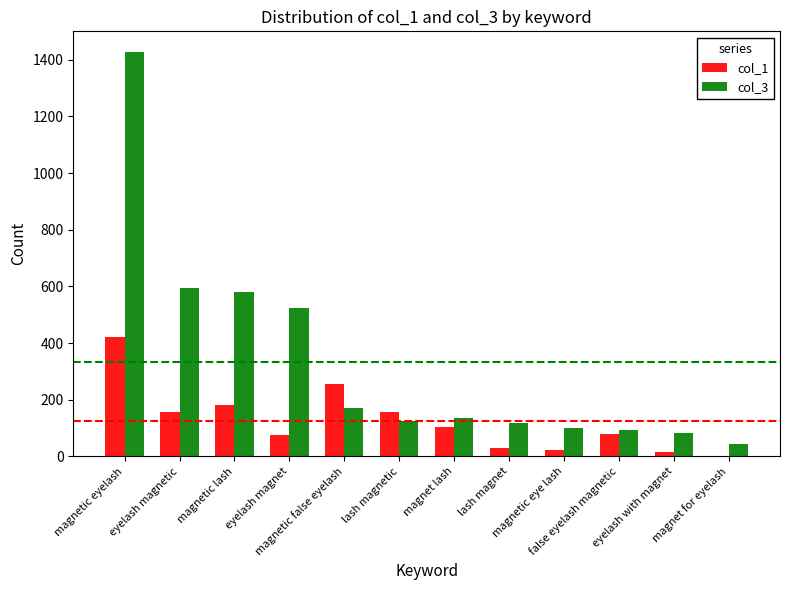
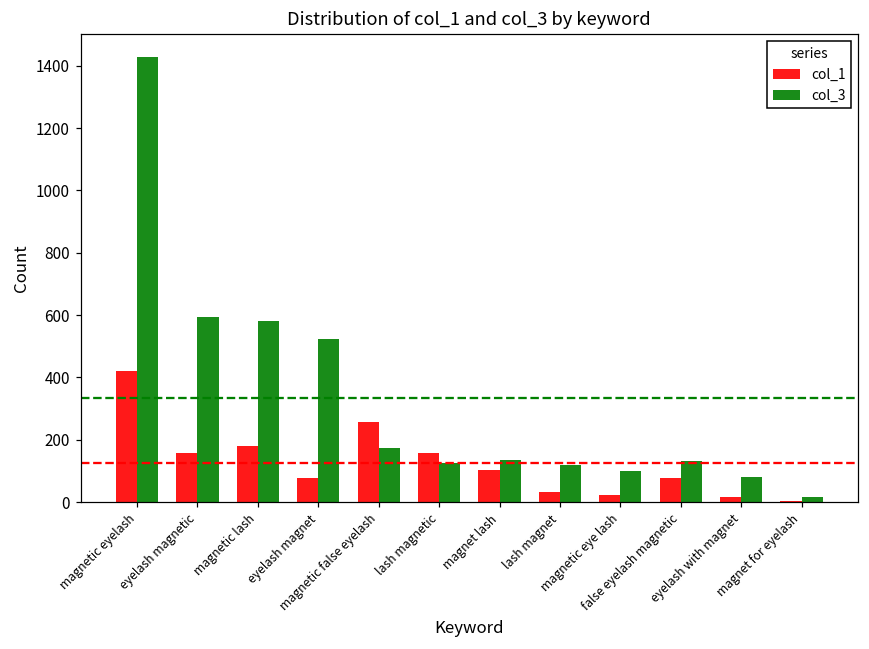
  {
    "col_1": {
      "magnetic eyelash": 420,
      "eyelash magnetic": 160,
      "magnetic lash": 180,
      "eyelash magnet": 80,
      "magnetic false eyelash": 260,
      "lash magnetic": 160,
      "magnet lash": 100,
      "lash magnet": 30,
      "magnetic eye lash": 20,
      "false eyelash magnetic": 80,
      "eyelash with magnet": 20
    },
    "col_3": {
      "magnetic eyelash": 1430,
      "eyelash magnetic": 600,
      "magnetic lash": 580,
      "eyelash magnet": 520,
      "magnetic false eyelash": 170,
      "lash magnetic": 130,
      "magnet lash": 140,
      "lash magnet": 120,
      "magnetic eye lash": 100,
-     "false eyelash magnetic": 90,
+     "false eyelash magnetic": 130,
      "eyelash with magnet": 80,
-     "magnet for eyelash": 50
+     "magnet for eyelash": 20
    }
  }
